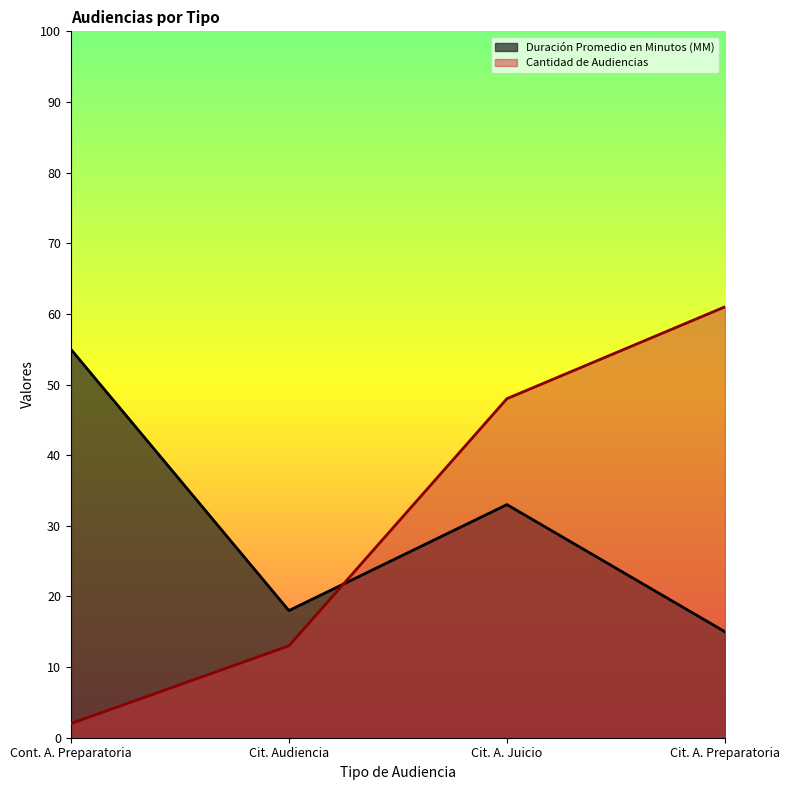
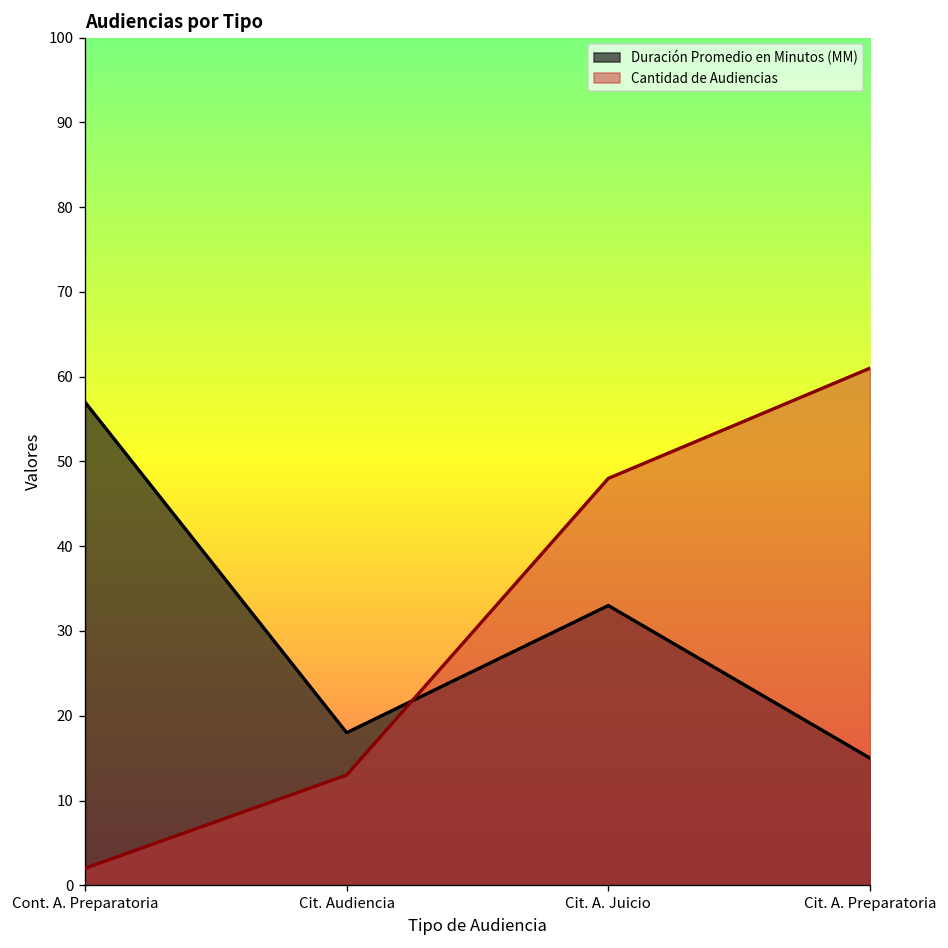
  {
    "Duración Promedio en Minutos (MM)": {
-     "Cont. A. Preparatoria": 55,
+     "Cont. A. Preparatoria": 57,
      "Cit. Audiencia": 18,
      "Cit. A. Juicio": 33,
      "Cit. A. Preparatoria": 15
    },
    "Cantidad de Audiencias": {
      "Cont. A. Preparatoria": 2,
      "Cit. Audiencia": 13,
      "Cit. A. Juicio": 48,
      "Cit. A. Preparatoria": 61
    }
  }
